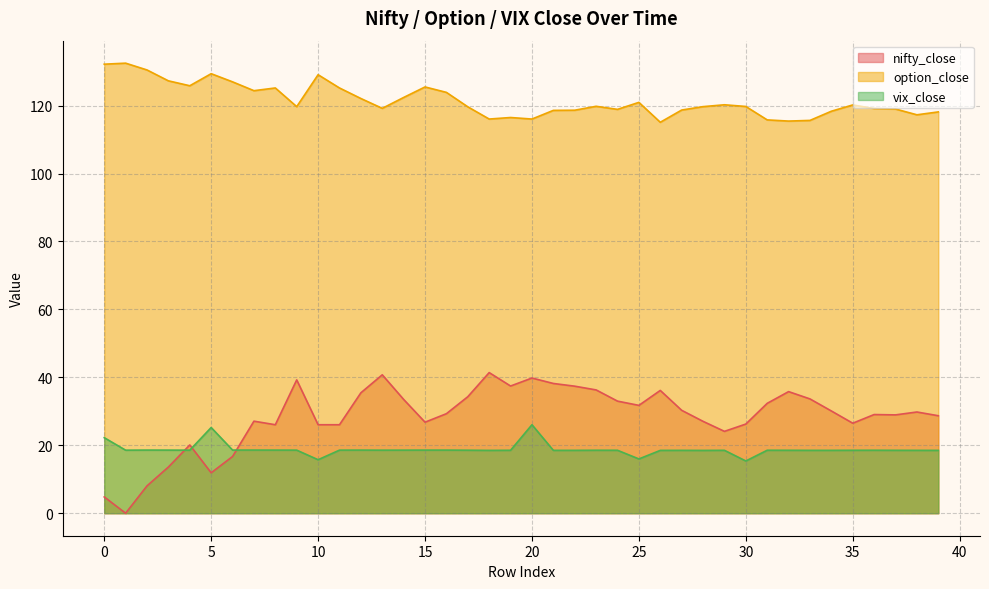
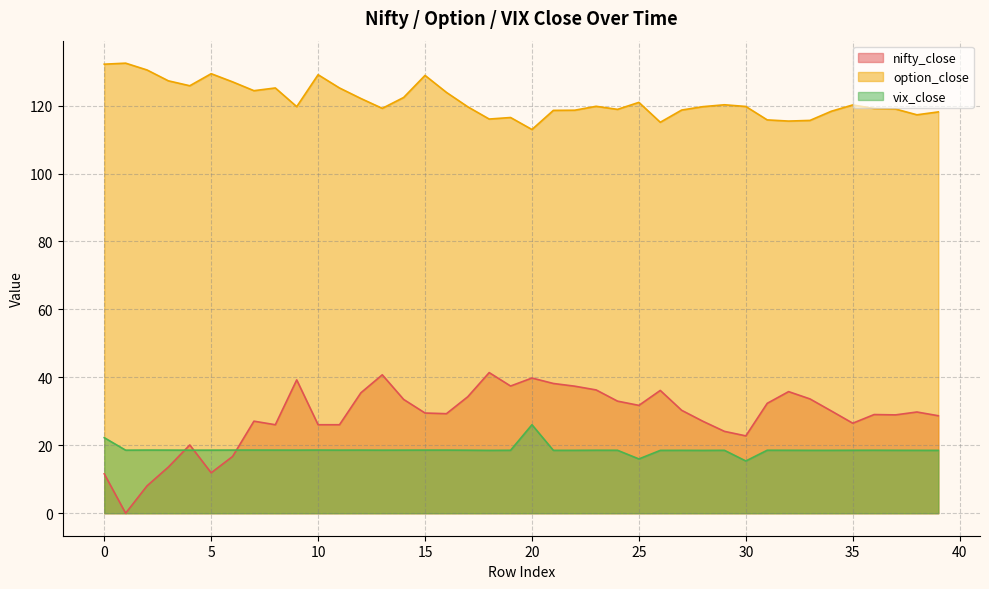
  {
    "nifty_close": {
-     "0": 5,
+     "0": 12,
      "5": 12,
      "10": 26,
-     "15": 27,
+     "15": 30,
      "20": 40,
      "25": 32,
-     "30": 26,
+     "30": 23,
      "35": 27
    },
    "option_close": {
      "0": 132,
      "5": 129,
      "10": 129,
-     "15": 126,
-     "20": 116,
+     "15": 129,
+     "20": 113,
      "25": 121,
      "30": 120,
      "35": 120
    },
    "vix_close": {
      "0": 22,
-     "5": 25,
-     "10": 16,
+     "5": 19,
+     "10": 19,
      "15": 19,
      "20": 26,
      "25": 16,
      "30": 15,
      "35": 19
    }
  }
